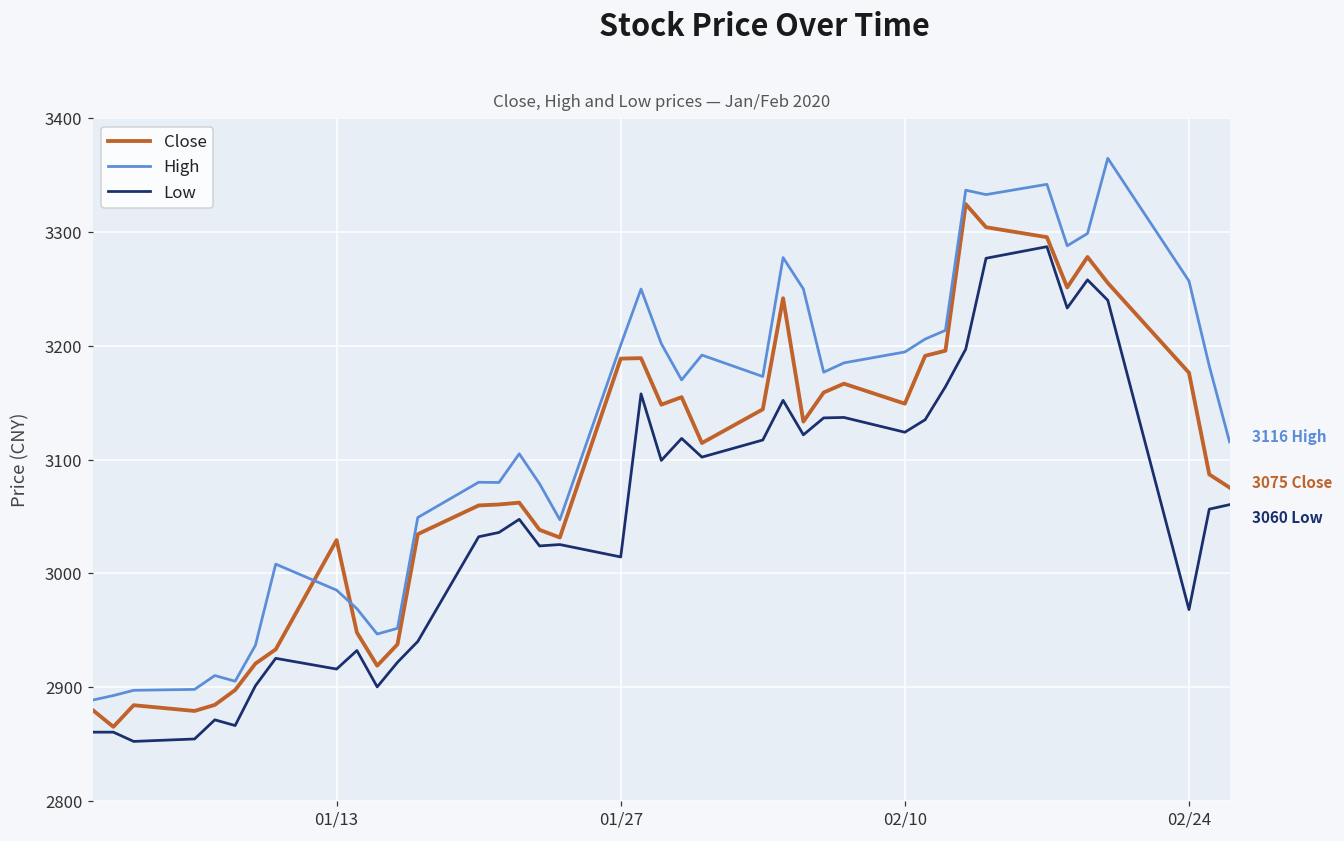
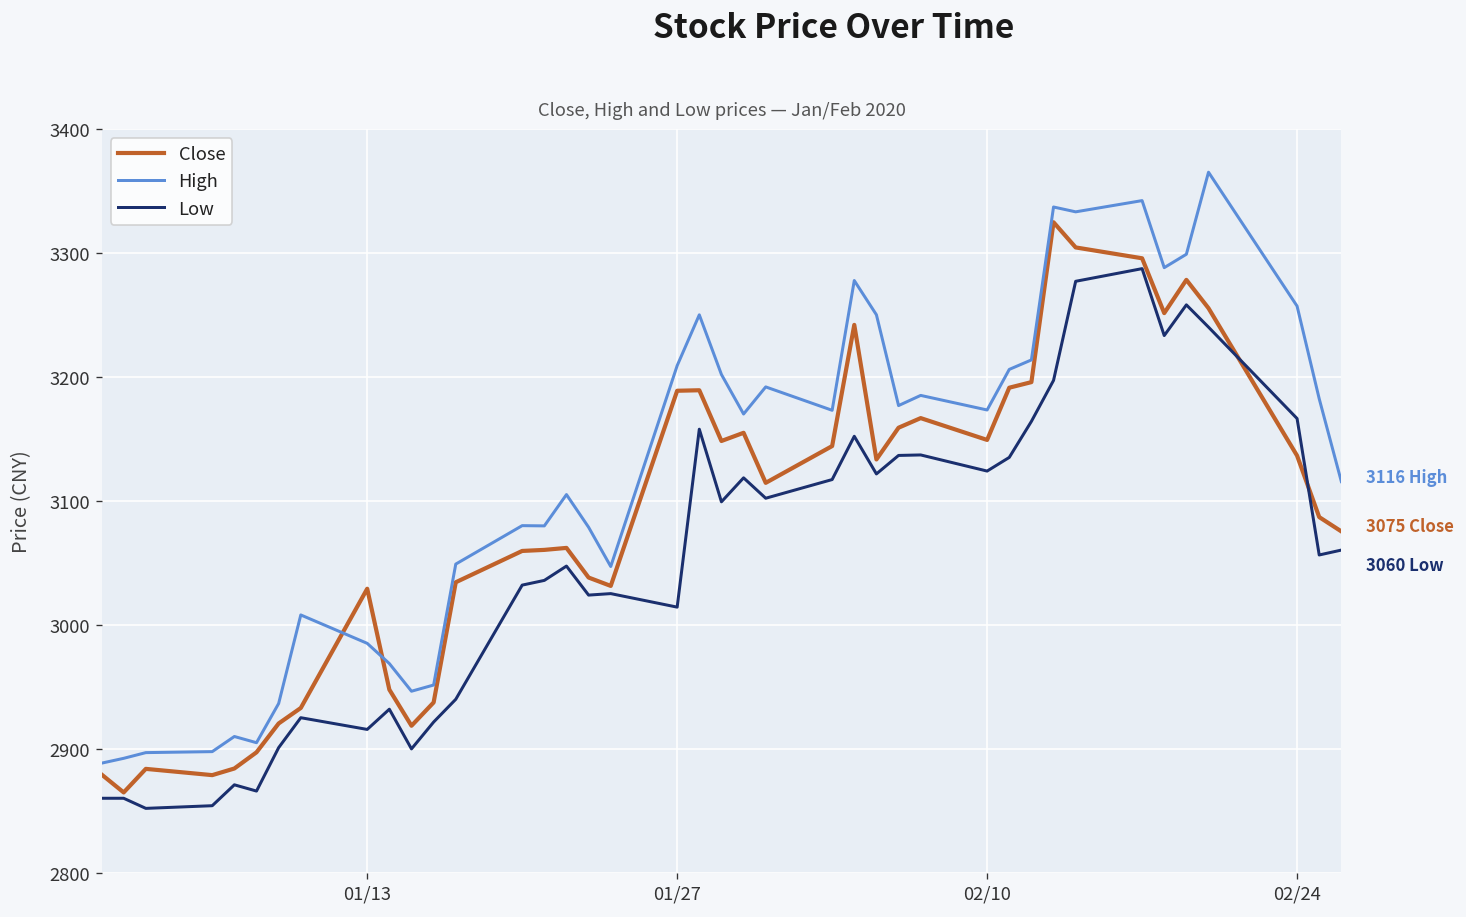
  {
    "Close": {
      "01/13": 3029,
      "01/27": 3189,
      "02/10": 3149,
-     "02/24": 3176
+     "02/24": 3136
    },
    "High": {
      "01/13": 2985,
-     "01/27": 3201,
-     "02/10": 3195,
+     "01/27": 3209,
+     "02/10": 3173,
      "02/24": 3257
    },
    "Low": {
      "01/13": 2916,
      "01/27": 3014,
      "02/10": 3124,
-     "02/24": 2968
+     "02/24": 3166
    }
  }
